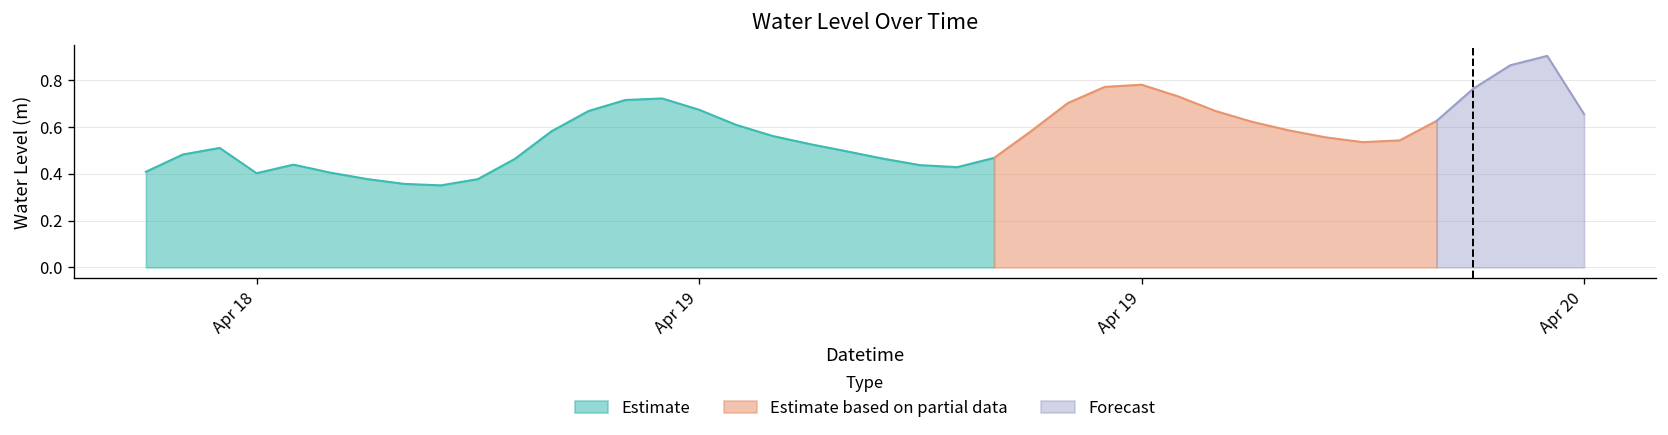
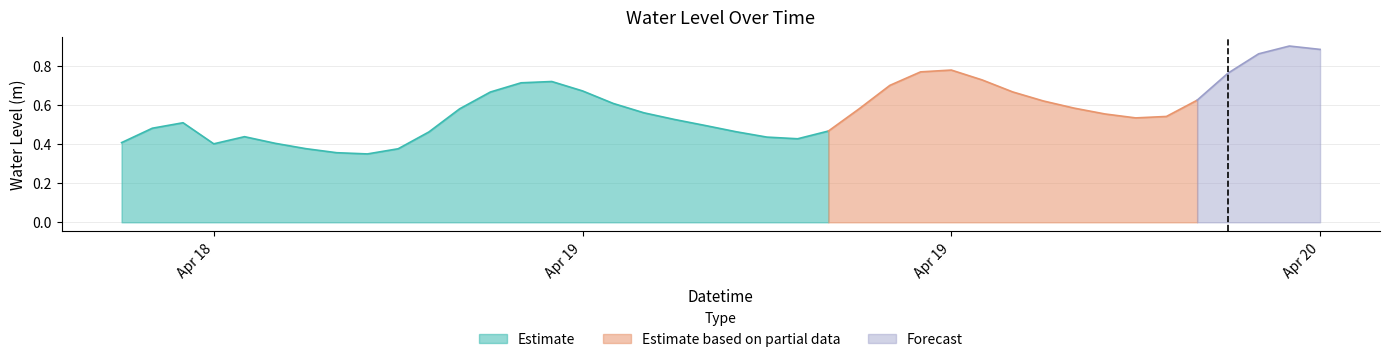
  {
    "Estimate": {
      "Apr 18": 0.40,
      "Apr 19": 0.67
    },
    "Estimate based on partial data": {
      "Apr 19": 0.78
    },
    "Forecast": {
-     "Apr 20": 0.65
+     "Apr 20": 0.89
    }
  }
